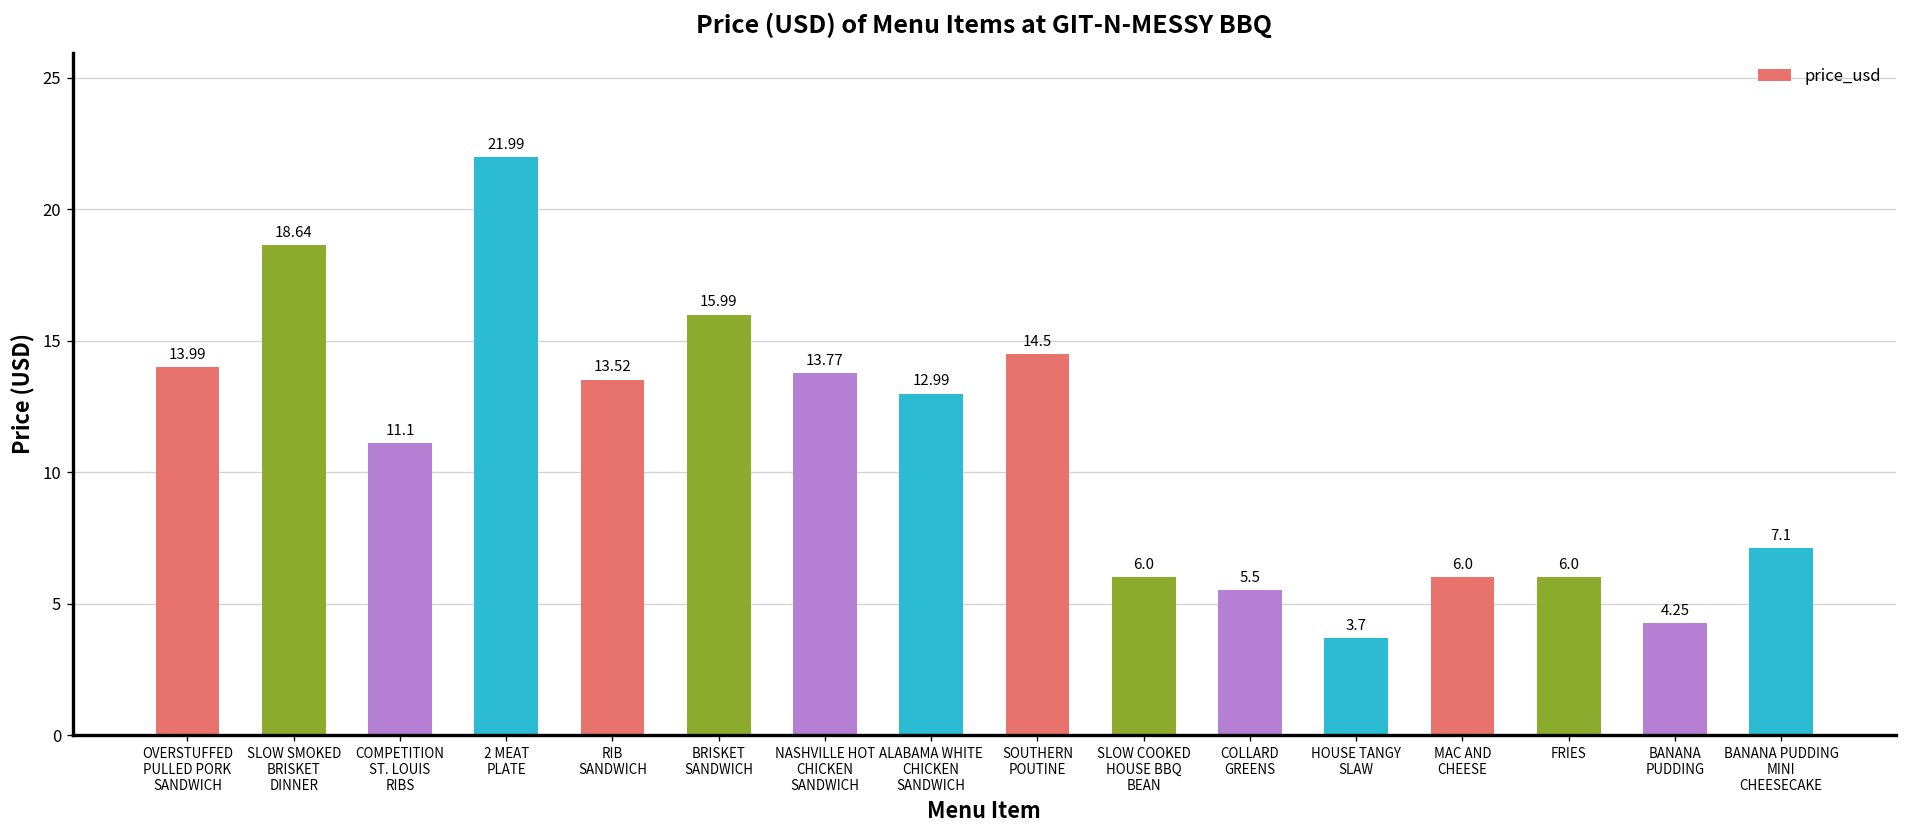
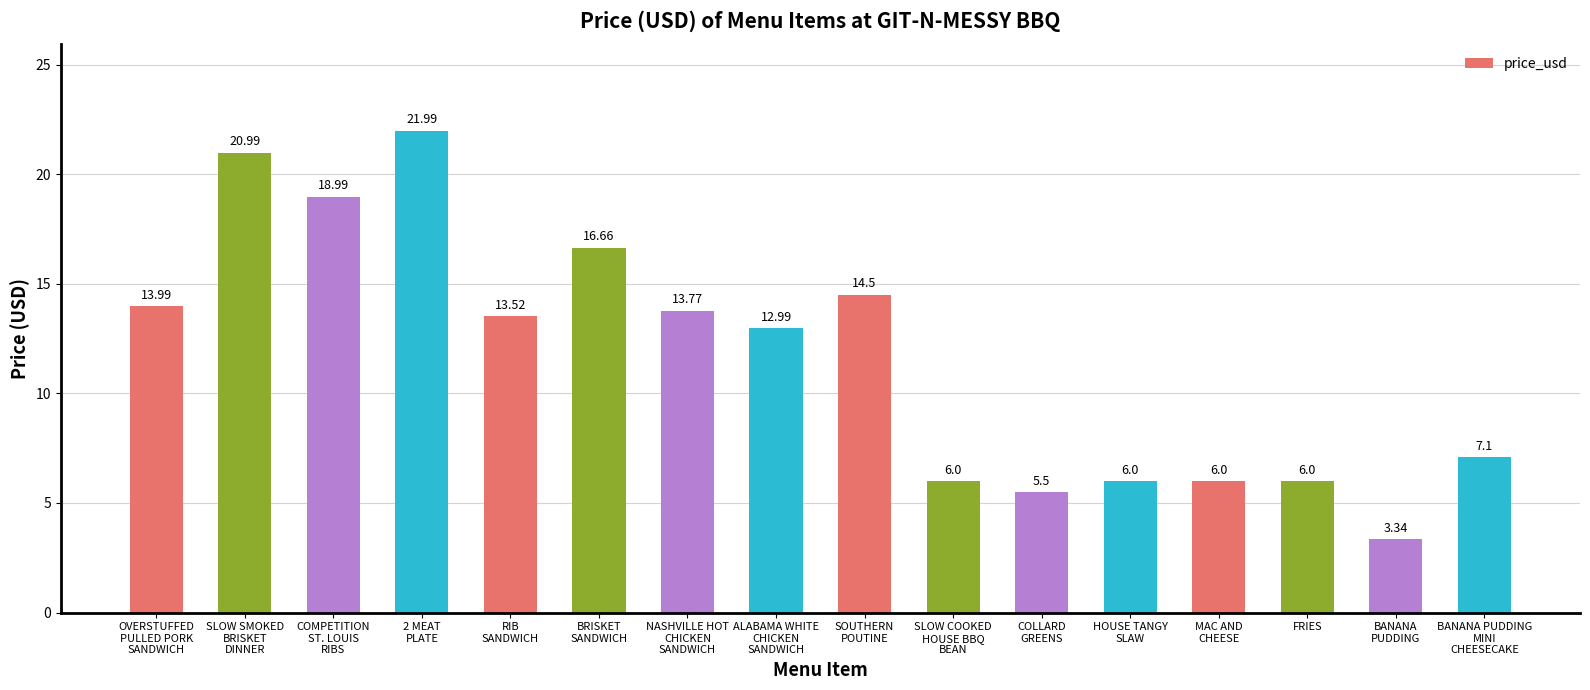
  {
    "OVERSTUFFED PULLED PORK SANDWICH": 13.99,
-   "SLOW SMOKED BRISKET DINNER": 18.64,
-   "COMPETITION ST. LOUIS RIBS": 11.1,
+   "SLOW SMOKED BRISKET DINNER": 20.99,
+   "COMPETITION ST. LOUIS RIBS": 18.99,
    "2 MEAT PLATE": 21.99,
    "RIB SANDWICH": 13.52,
-   "BRISKET SANDWICH": 15.99,
+   "BRISKET SANDWICH": 16.66,
    "NASHVILLE HOT CHICKEN SANDWICH": 13.77,
    "ALABAMA WHITE CHICKEN SANDWICH": 12.99,
    "SOUTHERN POUTINE": 14.5,
    "SLOW COOKED HOUSE BBQ BEAN": 6.0,
    "COLLARD GREENS": 5.5,
-   "HOUSE TANGY SLAW": 3.7,
+   "HOUSE TANGY SLAW": 6.0,
    "MAC AND CHEESE": 6.0,
    "FRIES": 6.0,
-   "BANANA PUDDING": 4.25,
+   "BANANA PUDDING": 3.34,
    "BANANA PUDDING MINI CHEESECAKE": 7.1
  }
